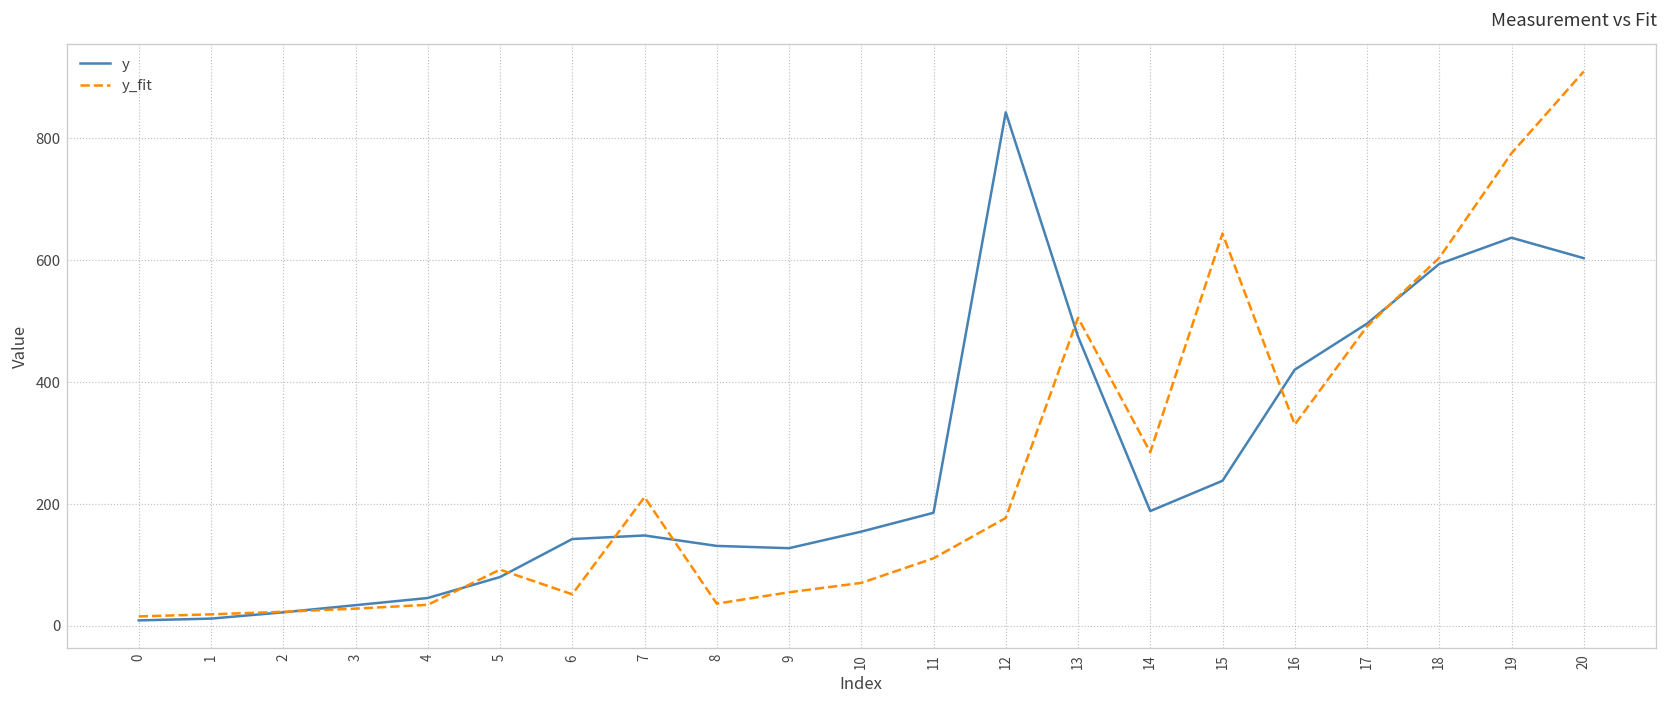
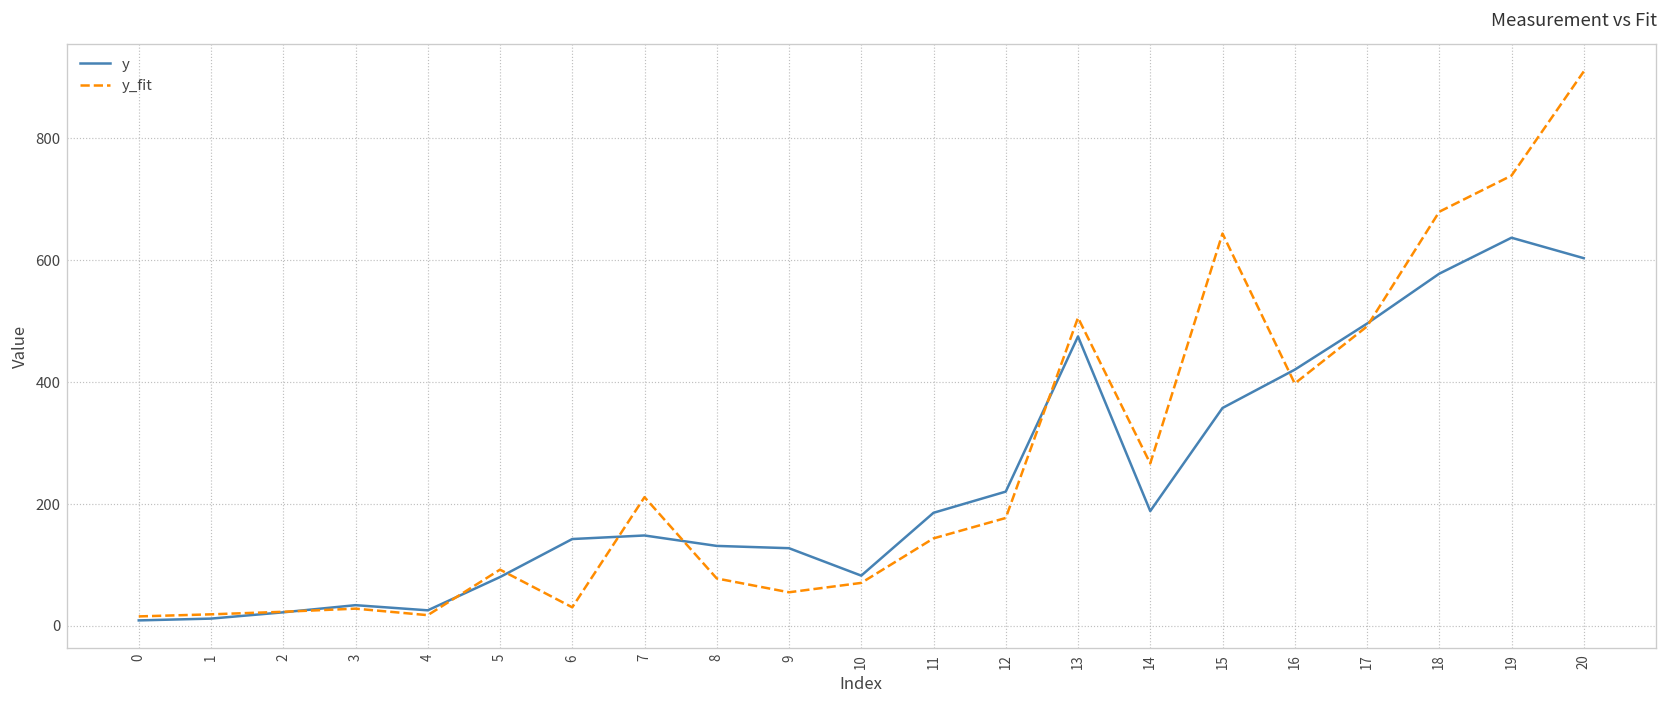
  {
    "y": {
      "0": 10,
      "1": 10,
      "3": 30,
-     "4": 50,
+     "4": 20,
      "5": 80,
      "6": 140,
      "7": 150,
      "8": 130,
      "9": 130,
-     "10": 150,
+     "10": 80,
      "11": 180,
-     "12": 840,
+     "12": 220,
      "13": 470,
      "14": 190,
-     "15": 240,
+     "15": 360,
      "16": 420,
-     "18": 590,
+     "18": 580,
      "19": 640,
      "20": 600
    },
    "y_fit": {
      "0": 10,
      "1": 20,
      "3": 30,
-     "4": 30,
+     "4": 20,
      "5": 90,
-     "6": 50,
+     "6": 30,
      "7": 210,
-     "8": 40,
+     "8": 80,
      "9": 50,
      "10": 70,
-     "11": 110,
+     "11": 140,
      "12": 180,
      "13": 510,
-     "14": 280,
+     "14": 270,
      "15": 640,
-     "16": 330,
-     "18": 600,
-     "19": 770,
+     "16": 400,
+     "18": 680,
+     "19": 740,
      "20": 910
    }
  }
